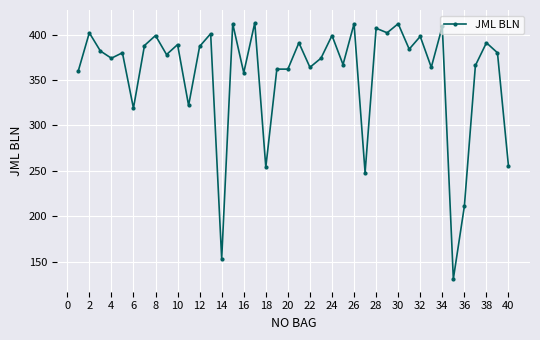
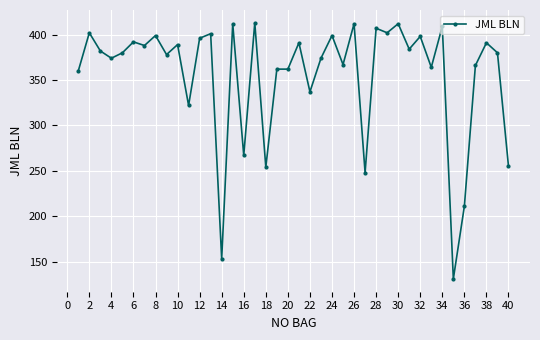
  {
    "2": 400,
    "4": 370,
-   "6": 320,
+   "6": 390,
    "8": 400,
    "10": 390,
-   "12": 390,
+   "12": 400,
    "14": 150,
-   "16": 360,
+   "16": 270,
    "18": 250,
    "20": 360,
-   "22": 360,
+   "22": 340,
    "24": 400,
    "26": 410,
    "28": 410,
    "30": 410,
    "32": 400,
    "36": 210,
    "38": 390,
    "40": 260
  }
